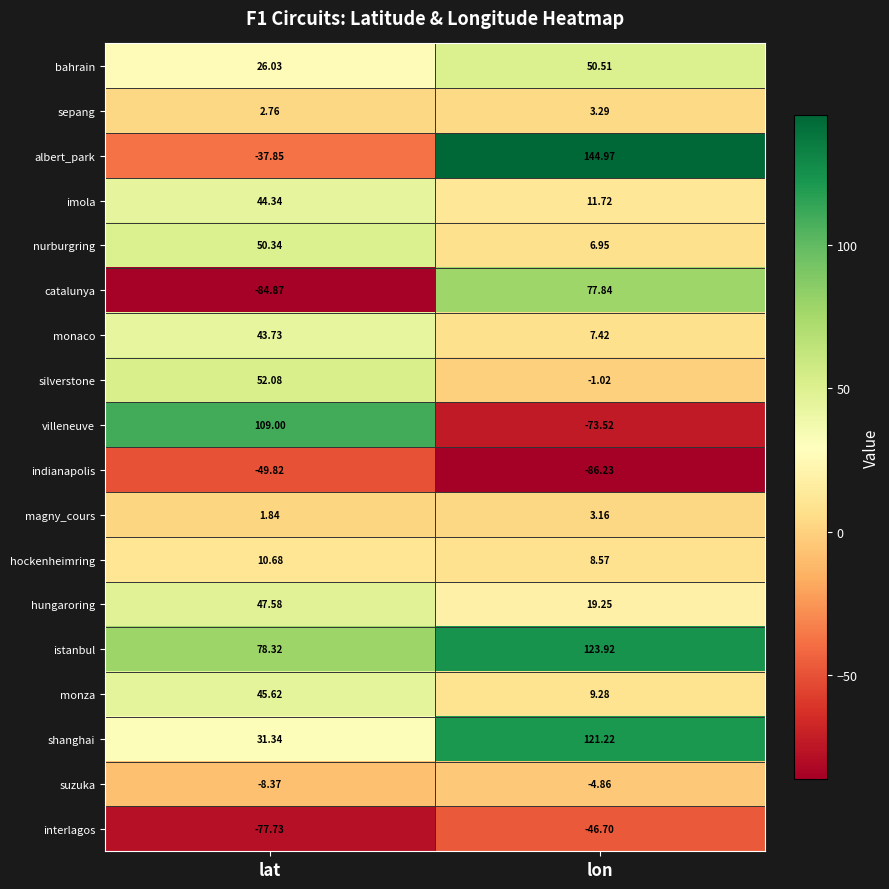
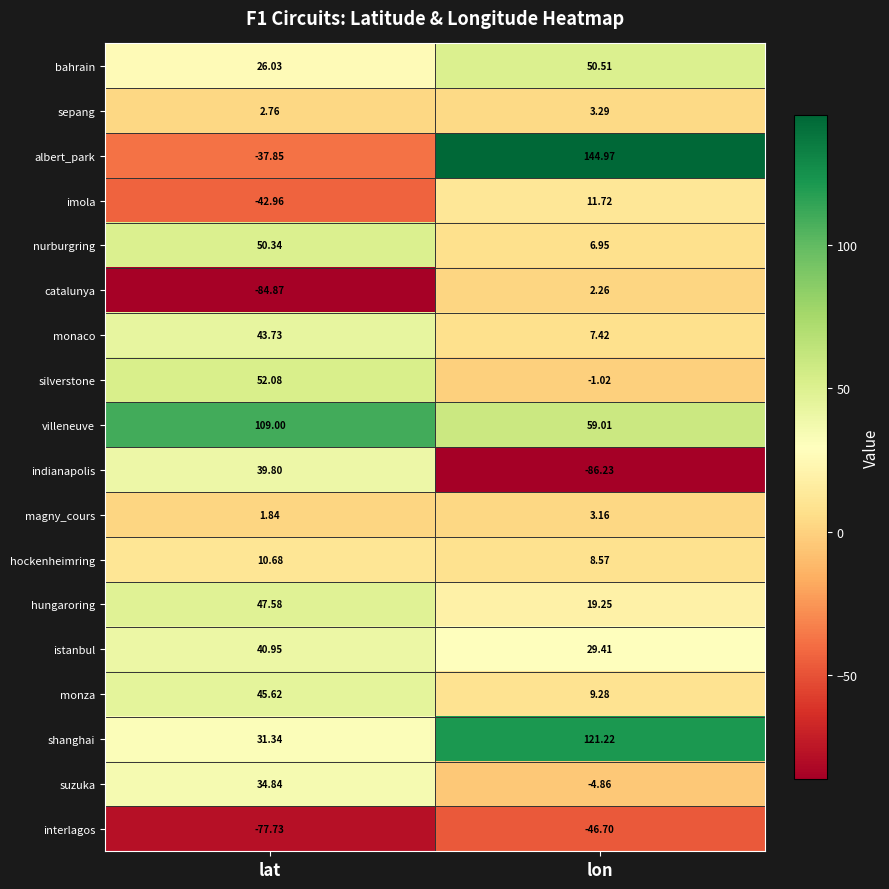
  {
    "bahrain": {
      "lat": 26.03,
      "lon": 50.51
    },
    "sepang": {
      "lat": 2.76,
      "lon": 3.29
    },
    "albert_park": {
      "lat": -37.85,
      "lon": 144.97
    },
    "imola": {
-     "lat": 44.34,
+     "lat": -42.96,
      "lon": 11.72
    },
    "nurburgring": {
      "lat": 50.34,
      "lon": 6.95
    },
    "catalunya": {
      "lat": -84.87,
-     "lon": 77.84
+     "lon": 2.26
    },
    "monaco": {
      "lat": 43.73,
      "lon": 7.42
    },
    "silverstone": {
      "lat": 52.08,
      "lon": -1.02
    },
    "villeneuve": {
      "lat": 109.00,
-     "lon": -73.52
+     "lon": 59.01
    },
    "indianapolis": {
-     "lat": -49.82,
+     "lat": 39.80,
      "lon": -86.23
    },
    "magny_cours": {
      "lat": 1.84,
      "lon": 3.16
    },
    "hockenheimring": {
      "lat": 10.68,
      "lon": 8.57
    },
    "hungaroring": {
      "lat": 47.58,
      "lon": 19.25
    },
    "istanbul": {
-     "lat": 78.32,
-     "lon": 123.92
+     "lat": 40.95,
+     "lon": 29.41
    },
    "monza": {
      "lat": 45.62,
      "lon": 9.28
    },
    "shanghai": {
      "lat": 31.34,
      "lon": 121.22
    },
    "suzuka": {
-     "lat": -8.37,
+     "lat": 34.84,
      "lon": -4.86
    },
    "interlagos": {
      "lat": -77.73,
      "lon": -46.70
    }
  }
